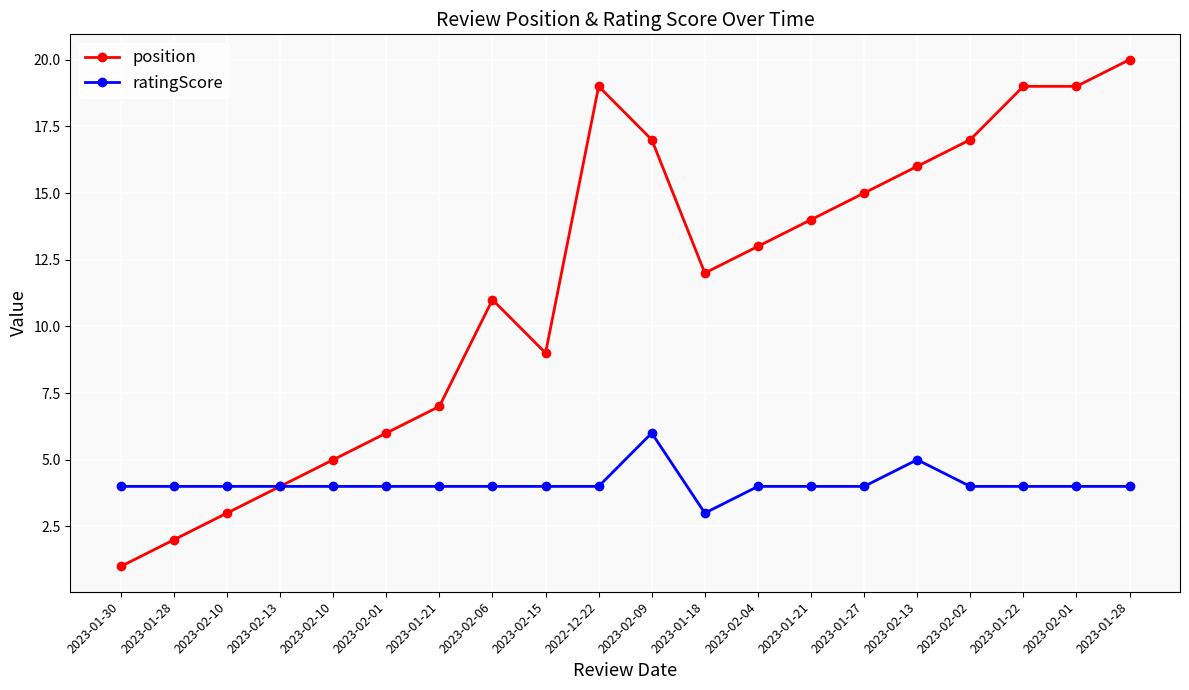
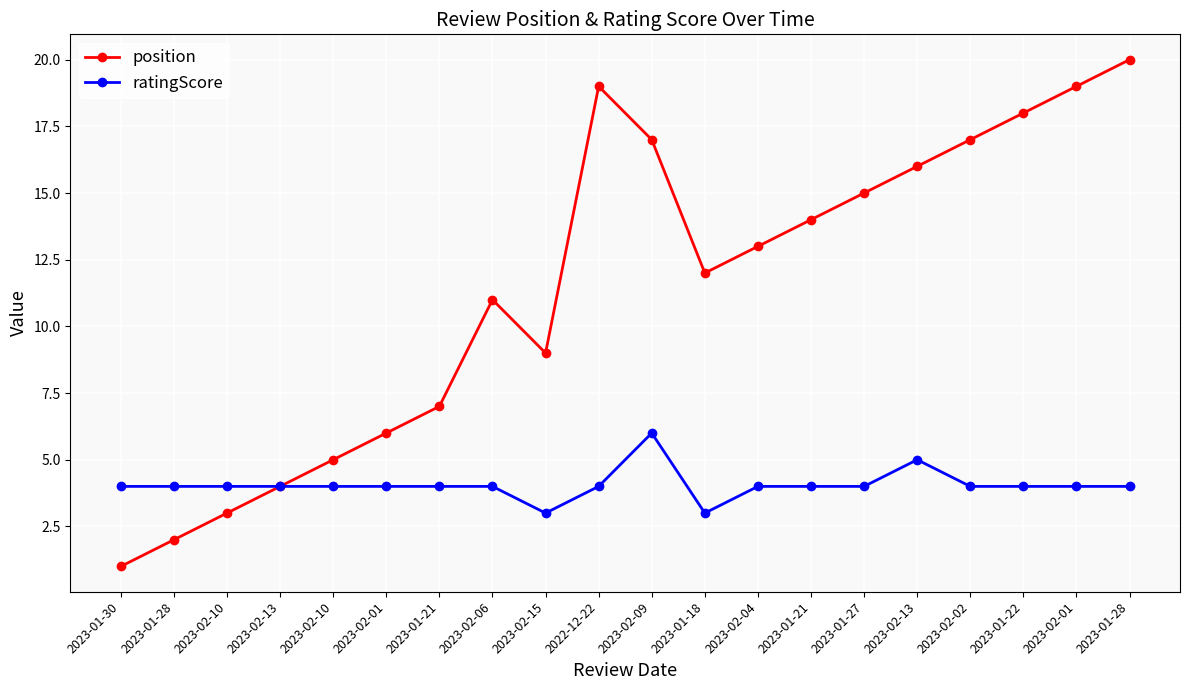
  {
    "position": {
      "2023-01-30": 1,
      "2023-02-06": 11,
      "2023-02-15": 9,
      "2022-12-22": 19,
      "2023-02-09": 17,
      "2023-01-18": 12,
      "2023-02-04": 13,
      "2023-01-27": 15,
      "2023-02-02": 17,
-     "2023-01-22": 19
+     "2023-01-22": 18
    },
    "ratingScore": {
      "2023-01-30": 4,
      "2023-02-06": 4,
-     "2023-02-15": 4,
+     "2023-02-15": 3,
      "2022-12-22": 4,
      "2023-02-09": 6,
      "2023-01-18": 3,
      "2023-02-04": 4,
      "2023-01-27": 4,
      "2023-02-02": 4,
      "2023-01-22": 4
    }
  }
